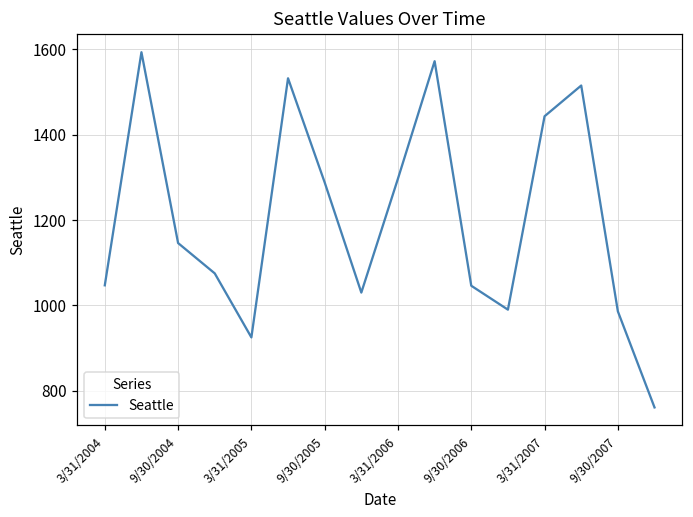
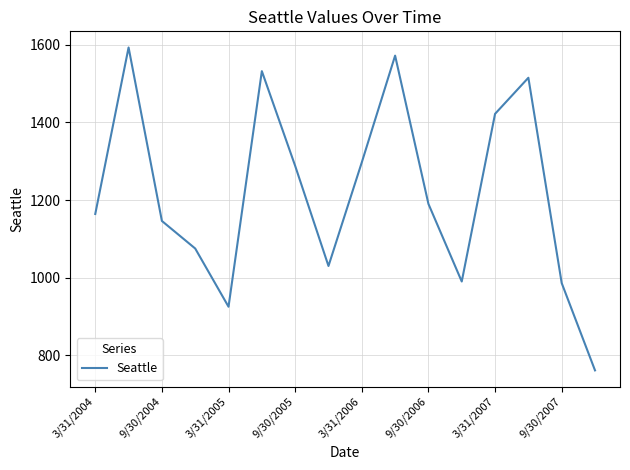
  {
-   "3/31/2004": 1050,
+   "3/31/2004": 1160,
    "9/30/2004": 1150,
    "3/31/2005": 930,
    "9/30/2005": 1290,
    "3/31/2006": 1300,
-   "9/30/2006": 1050,
-   "3/31/2007": 1440,
+   "9/30/2006": 1190,
+   "3/31/2007": 1420,
    "9/30/2007": 990
  }
